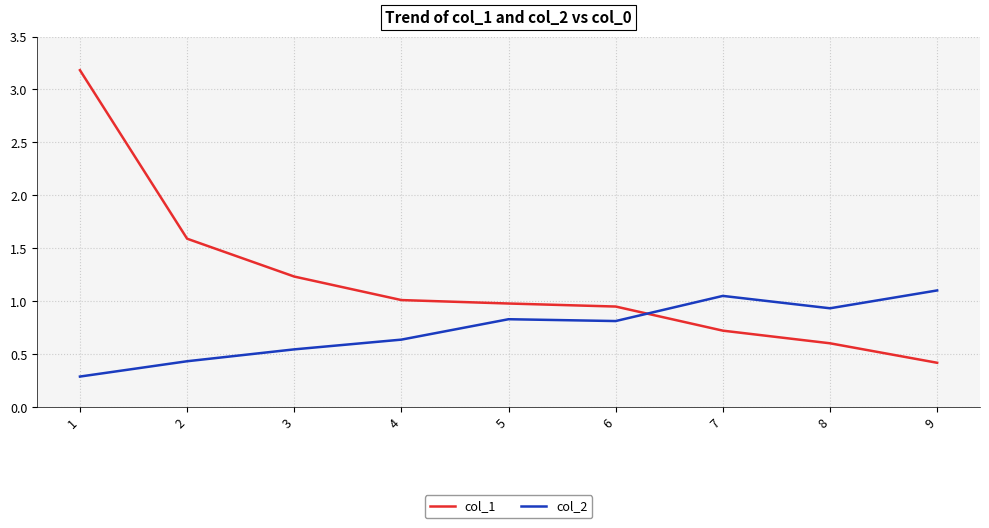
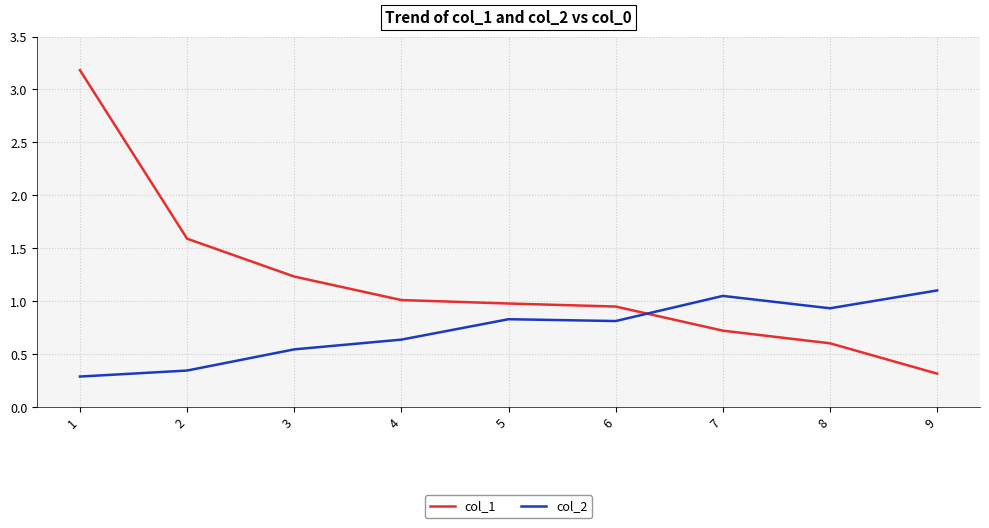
  {
    "col_1": {
      "1": 3.18,
      "2": 1.59,
      "3": 1.23,
      "4": 1.01,
      "5": 0.98,
      "6": 0.95,
      "7": 0.72,
      "8": 0.60,
-     "9": 0.42
+     "9": 0.32
    },
    "col_2": {
      "1": 0.29,
-     "2": 0.43,
+     "2": 0.35,
      "3": 0.55,
      "4": 0.64,
      "5": 0.83,
      "6": 0.81,
      "7": 1.05,
      "8": 0.93,
      "9": 1.10
    }
  }
